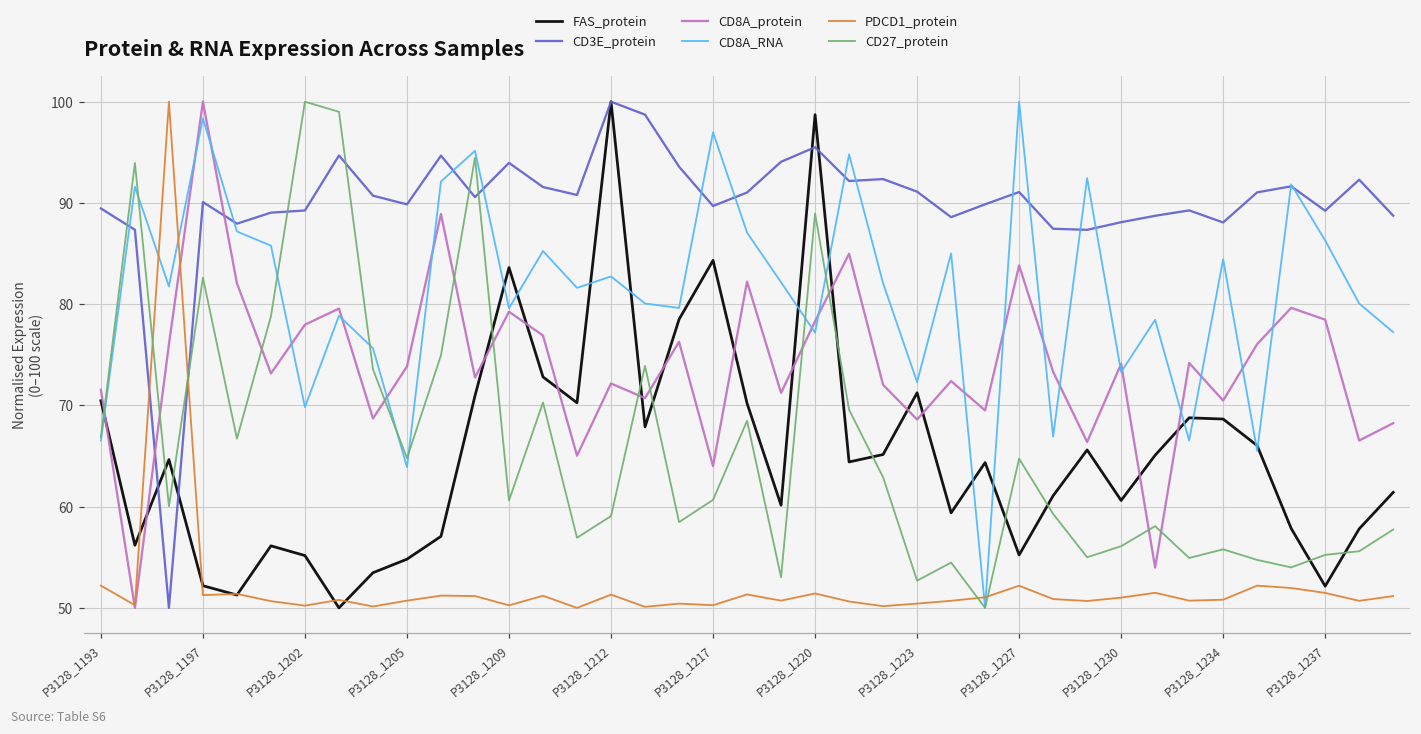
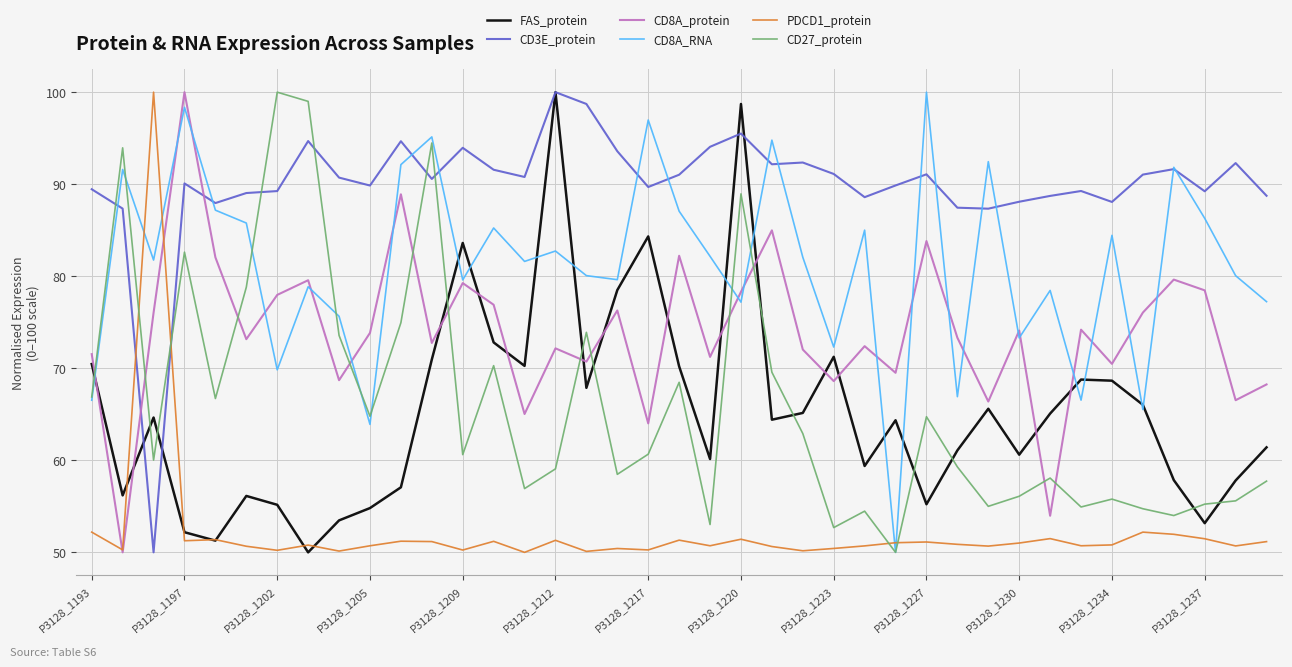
  {
    "FAS_protein": {
      "P3128_1193": 70,
      "P3128_1197": 52,
      "P3128_1202": 55,
      "P3128_1205": 55,
      "P3128_1209": 84,
      "P3128_1217": 84,
      "P3128_1220": 99,
      "P3128_1223": 71,
      "P3128_1227": 55,
      "P3128_1230": 61,
      "P3128_1234": 69,
-     "P3128_1237": 52
+     "P3128_1237": 53
    },
    "CD3E_protein": {
      "P3128_1193": 89,
      "P3128_1197": 90,
      "P3128_1202": 89,
      "P3128_1205": 90,
      "P3128_1209": 94,
      "P3128_1217": 90,
      "P3128_1220": 96,
      "P3128_1223": 91,
      "P3128_1227": 91,
      "P3128_1230": 88,
      "P3128_1234": 88,
      "P3128_1237": 89
    },
    "CD8A_protein": {
      "P3128_1193": 72,
      "P3128_1197": 100,
      "P3128_1202": 78,
      "P3128_1205": 74,
      "P3128_1209": 79,
      "P3128_1212": 72,
      "P3128_1217": 64,
      "P3128_1220": 78,
      "P3128_1223": 69,
      "P3128_1227": 84,
      "P3128_1230": 74,
      "P3128_1234": 70,
      "P3128_1237": 78
    },
    "CD8A_RNA": {
      "P3128_1193": 67,
      "P3128_1197": 98,
      "P3128_1202": 70,
      "P3128_1205": 64,
      "P3128_1209": 80,
      "P3128_1212": 83,
      "P3128_1217": 97,
      "P3128_1220": 77,
      "P3128_1223": 72,
      "P3128_1227": 100,
      "P3128_1230": 73,
      "P3128_1234": 84,
      "P3128_1237": 86
    },
    "PDCD1_protein": {
      "P3128_1193": 52,
      "P3128_1197": 51,
      "P3128_1202": 50,
      "P3128_1205": 51,
      "P3128_1209": 50,
      "P3128_1212": 51,
      "P3128_1217": 50,
      "P3128_1220": 51,
      "P3128_1223": 50,
-     "P3128_1227": 52,
+     "P3128_1227": 51,
      "P3128_1230": 51,
      "P3128_1234": 51,
      "P3128_1237": 51
    },
    "CD27_protein": {
      "P3128_1193": 67,
      "P3128_1197": 83,
      "P3128_1202": 100,
      "P3128_1205": 65,
      "P3128_1209": 61,
      "P3128_1212": 59,
      "P3128_1217": 61,
      "P3128_1220": 89,
      "P3128_1223": 53,
      "P3128_1227": 65,
      "P3128_1230": 56,
      "P3128_1234": 56,
      "P3128_1237": 55
    }
  }
